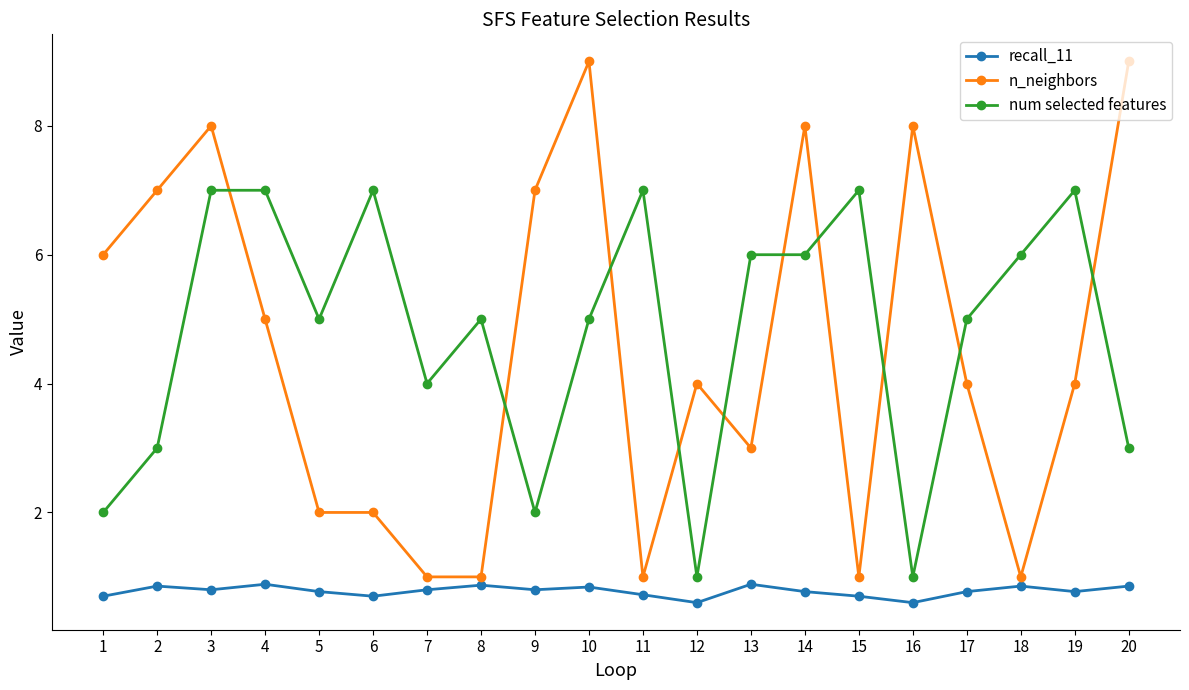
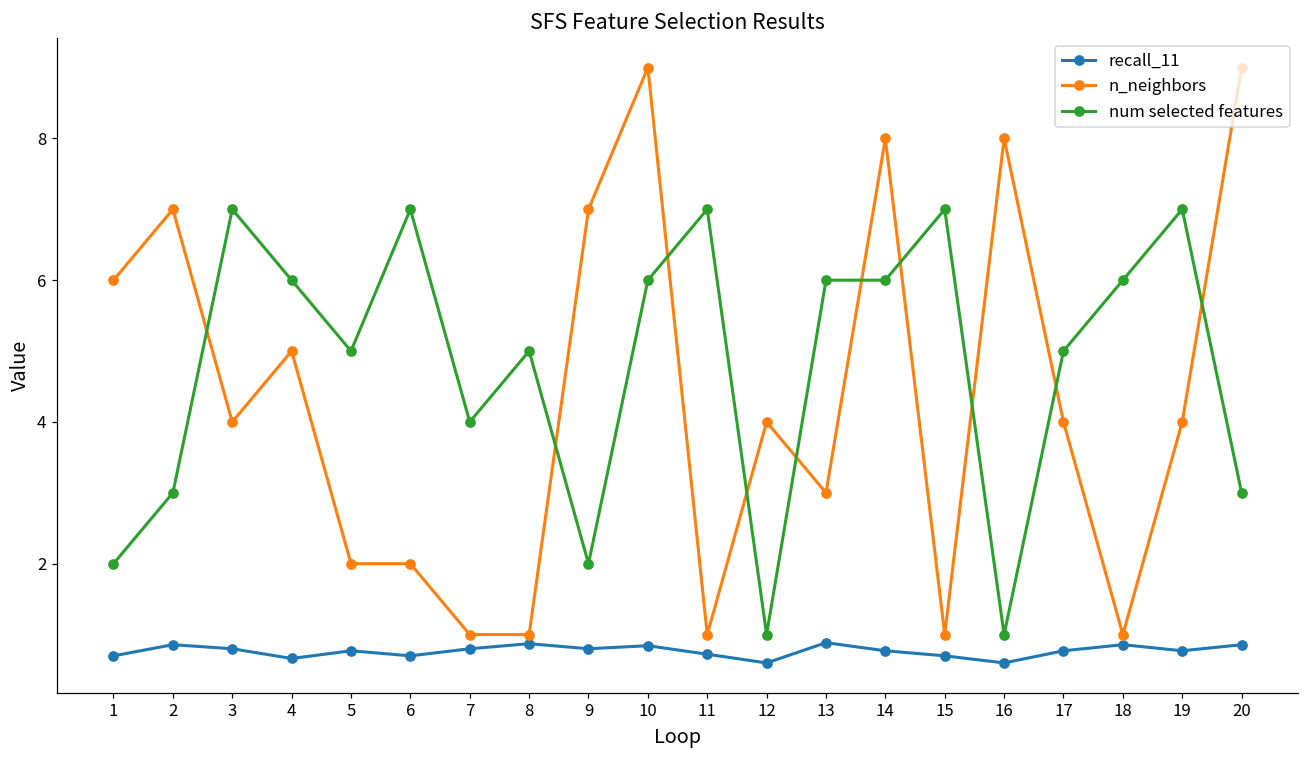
  {
    "recall_11": {
      "1": 0.7,
      "2": 0.9,
      "3": 0.8,
-     "4": 0.9,
+     "4": 0.7,
      "5": 0.8,
      "6": 0.7,
      "7": 0.8,
      "8": 0.9,
      "9": 0.8,
      "10": 0.8,
      "11": 0.7,
      "12": 0.6,
      "13": 0.9,
      "14": 0.8,
      "15": 0.7,
      "16": 0.6,
      "17": 0.8,
      "18": 0.9,
      "19": 0.8,
      "20": 0.9
    },
    "n_neighbors": {
      "1": 6,
      "2": 7,
-     "3": 8,
+     "3": 4,
      "4": 5,
      "5": 2,
      "6": 2,
      "7": 1,
      "8": 1,
      "9": 7,
      "10": 9,
      "11": 1,
      "12": 4,
      "13": 3,
      "14": 8,
      "15": 1,
      "16": 8,
      "17": 4,
      "18": 1,
      "19": 4
    },
    "num selected features": {
      "1": 2,
      "2": 3,
      "3": 7,
-     "4": 7,
+     "4": 6,
      "5": 5,
      "6": 7,
      "7": 4,
      "8": 5,
      "9": 2,
-     "10": 5,
+     "10": 6,
      "11": 7,
      "12": 1,
      "13": 6,
      "14": 6,
      "15": 7,
      "16": 1,
      "17": 5,
      "18": 6,
      "19": 7,
      "20": 3
    }
  }
